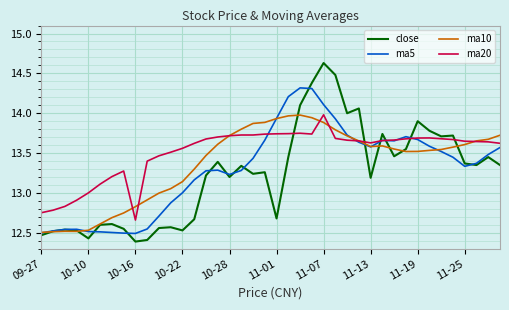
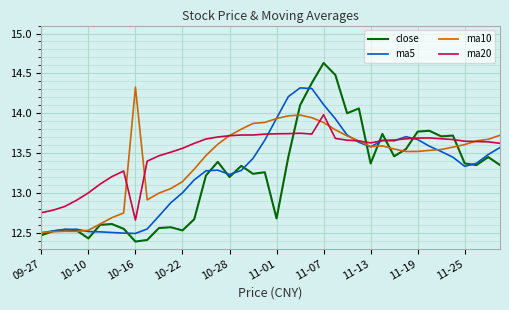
  {
    "close": {
      "10-10": 12.4,
      "10-16": 12.4,
      "10-22": 12.5,
      "11-01": 12.7,
      "11-07": 14.6,
-     "11-13": 13.2,
-     "11-19": 13.9,
+     "11-13": 13.4,
+     "11-19": 13.8,
      "11-25": 13.4
    },
    "ma5": {
      "10-16": 12.5,
      "10-22": 13.0,
      "11-07": 14.1,
      "11-25": 13.3
    },
    "ma10": {
-     "10-16": 12.8,
+     "10-16": 14.3,
      "10-22": 13.1,
      "11-07": 13.9,
      "11-19": 13.5,
      "11-25": 13.6
    },
    "ma20": {
      "09-27": 12.8,
      "10-10": 13.0,
      "10-16": 12.7,
      "10-22": 13.6,
      "11-01": 13.7,
      "11-07": 14.0,
      "11-13": 13.6,
      "11-25": 13.6
    }
  }
